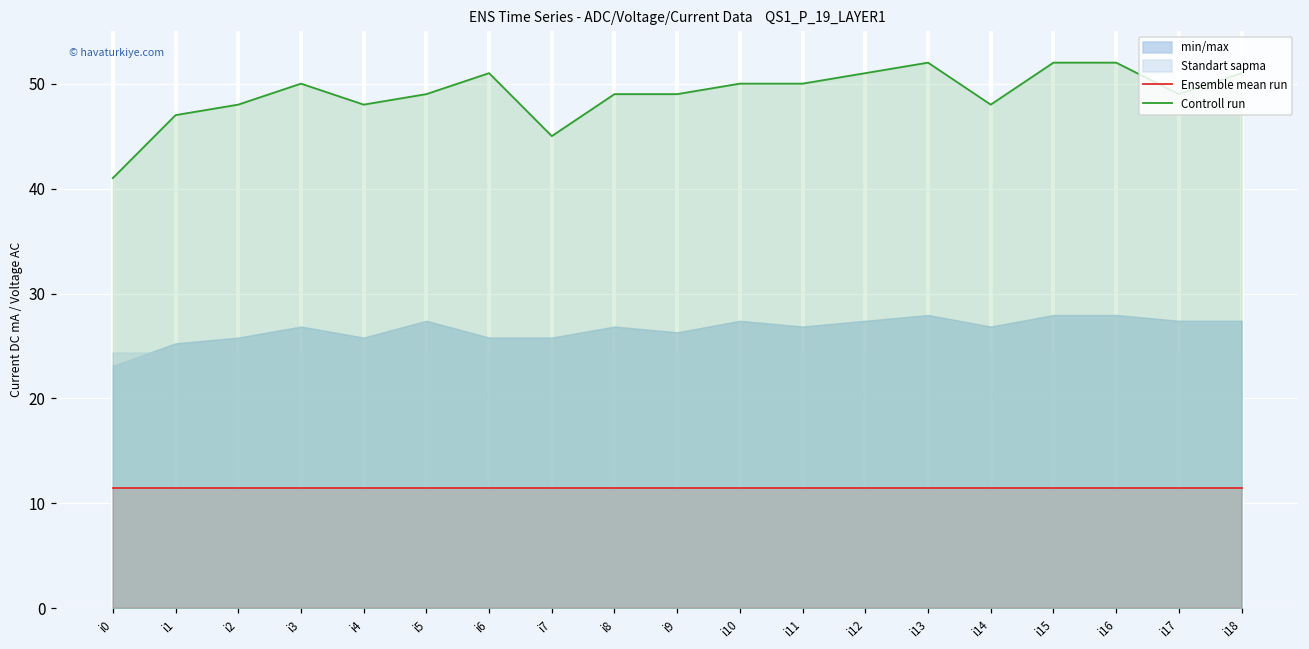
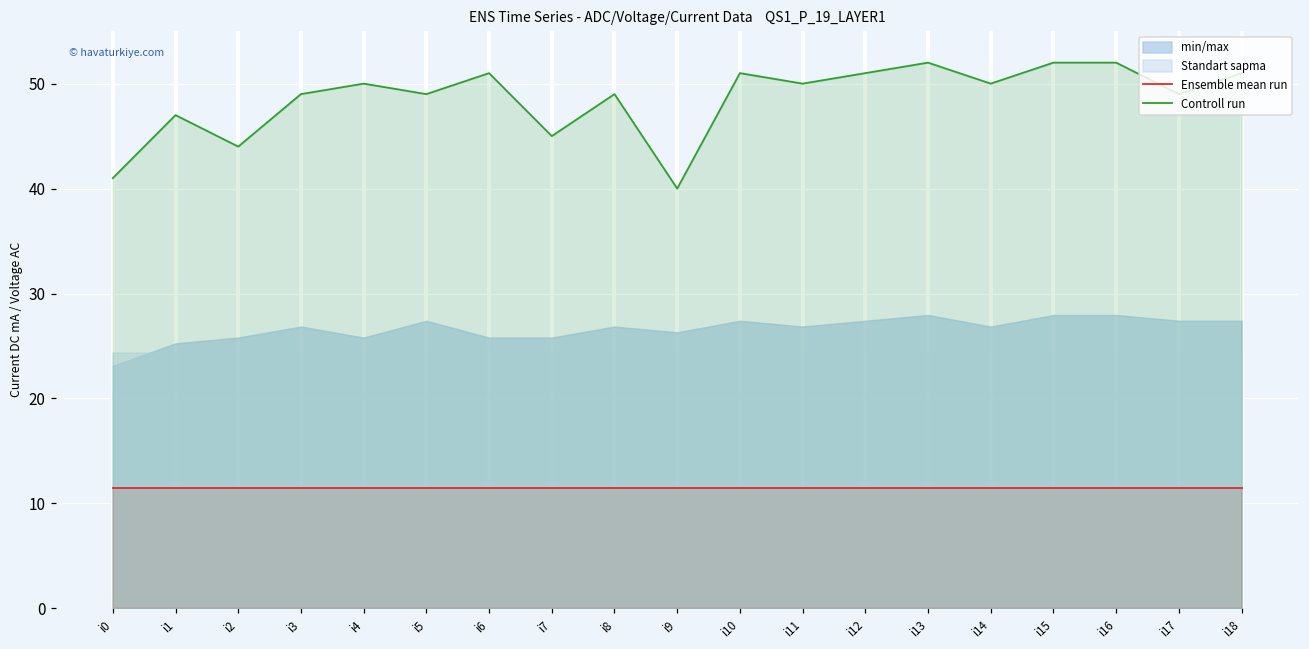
  {
    "Ensemble mean run": {
      "i0": 11,
      "i1": 11,
      "i2": 11,
      "i3": 11,
      "i4": 11,
      "i5": 11,
      "i6": 11,
      "i7": 11,
      "i8": 11,
      "i9": 11,
      "i10": 11,
      "i11": 11,
      "i12": 11,
      "i13": 11,
      "i14": 11,
      "i15": 11,
      "i16": 11,
      "i17": 11,
      "i18": 11
    },
    "Controll run": {
      "i0": 41,
      "i1": 47,
-     "i2": 48,
-     "i3": 50,
-     "i4": 48,
+     "i2": 44,
+     "i3": 49,
+     "i4": 50,
      "i5": 49,
      "i6": 51,
      "i7": 45,
      "i8": 49,
-     "i9": 49,
-     "i10": 50,
+     "i9": 40,
+     "i10": 51,
      "i11": 50,
      "i12": 51,
      "i13": 52,
-     "i14": 48,
+     "i14": 50,
      "i15": 52,
      "i16": 52
    }
  }
